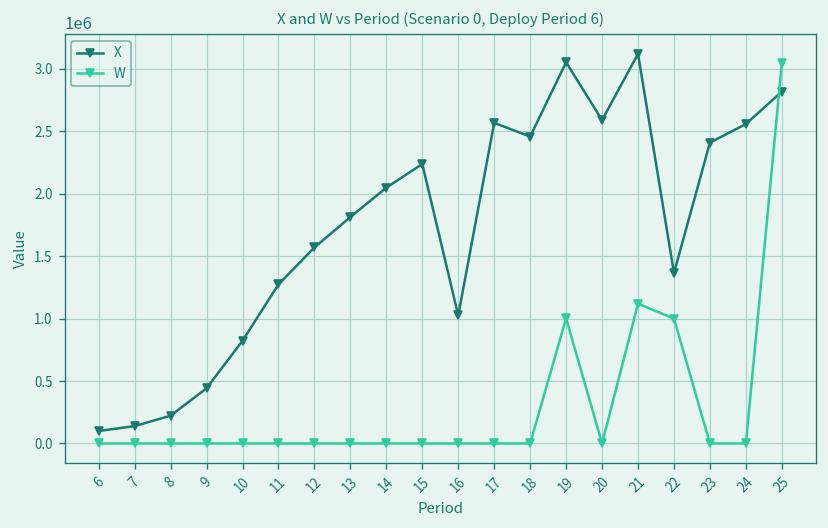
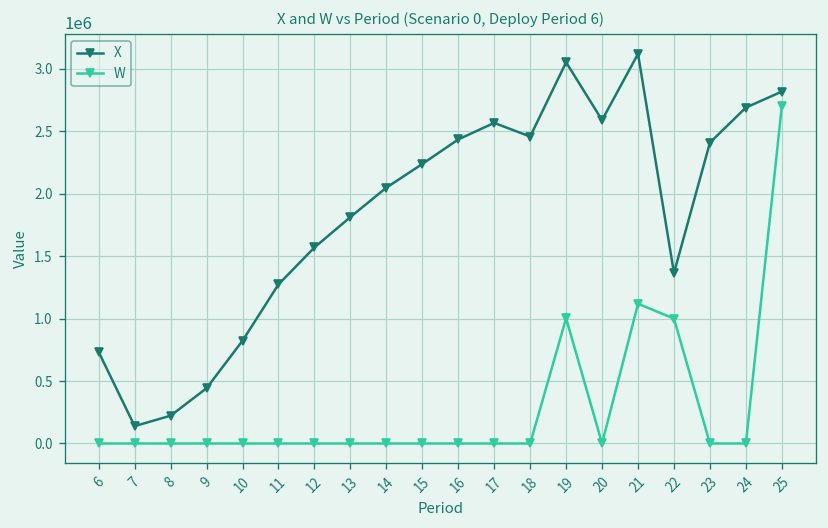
  {
    "X": {
-     "6": 100000,
+     "6": 730000,
      "7": 140000,
      "8": 220000,
      "9": 440000,
      "10": 820000,
      "11": 1270000,
      "12": 1570000,
      "13": 1810000,
      "14": 2050000,
      "15": 2240000,
-     "16": 1020000,
+     "16": 2430000,
      "17": 2570000,
      "18": 2460000,
      "19": 3050000,
      "20": 2590000,
      "21": 3120000,
      "22": 1360000,
      "23": 2410000,
-     "24": 2560000,
+     "24": 2690000,
      "25": 2820000
    },
    "W": {
      "6": 0,
      "7": 0,
      "8": 0,
      "9": 0,
      "10": 0,
      "11": 0,
      "12": 0,
      "13": 0,
      "14": 0,
      "15": 0,
      "16": 0,
      "17": 0,
      "18": 0,
      "19": 1000000,
      "20": 0,
      "21": 1120000,
      "22": 1000000,
      "23": 0,
      "24": 0,
-     "25": 3040000
+     "25": 2700000
    }
  }
